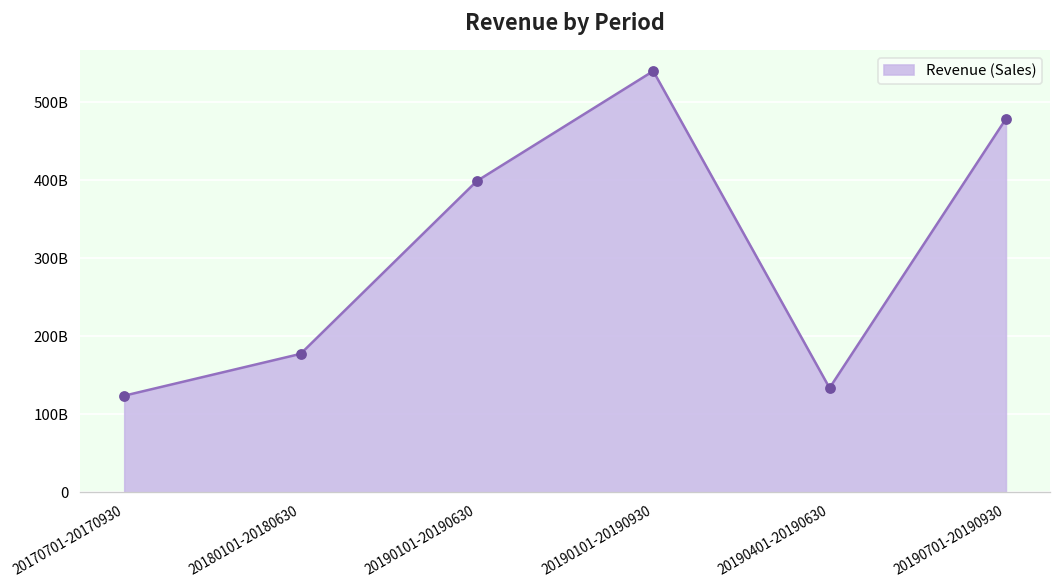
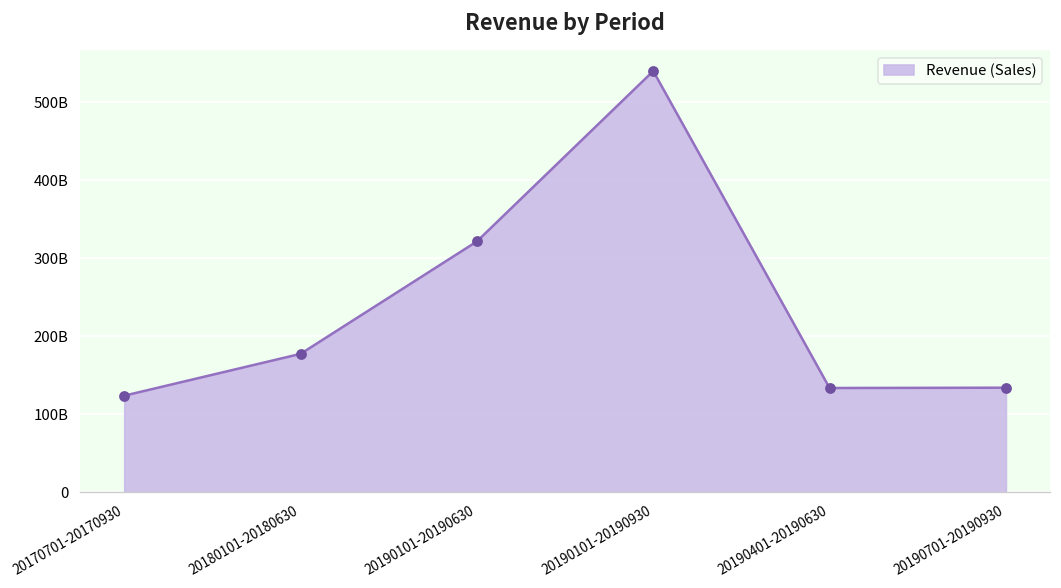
  {
    "20170701-20170930": 120000000000,
    "20180101-20180630": 180000000000,
-   "20190101-20190630": 400000000000,
+   "20190101-20190630": 320000000000,
    "20190101-20190930": 540000000000,
    "20190401-20190630": 130000000000,
-   "20190701-20190930": 480000000000
+   "20190701-20190930": 130000000000
  }
